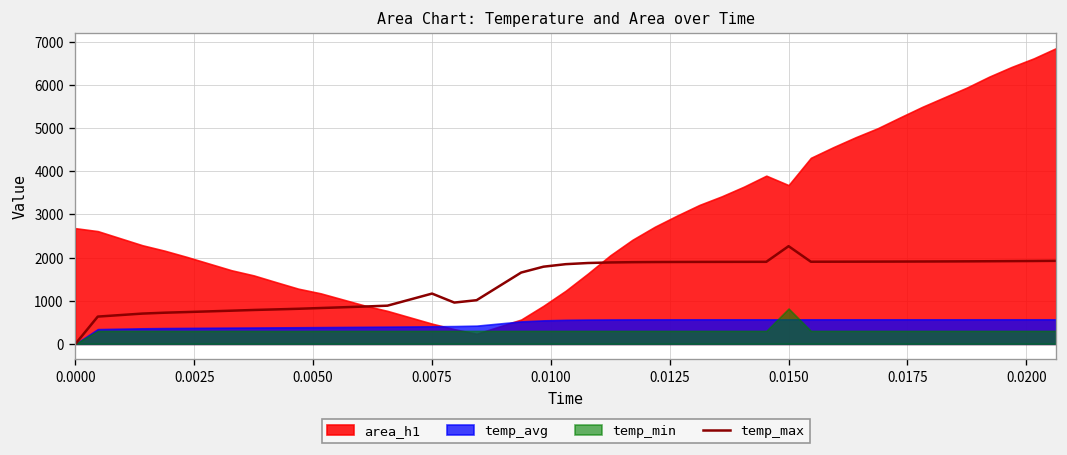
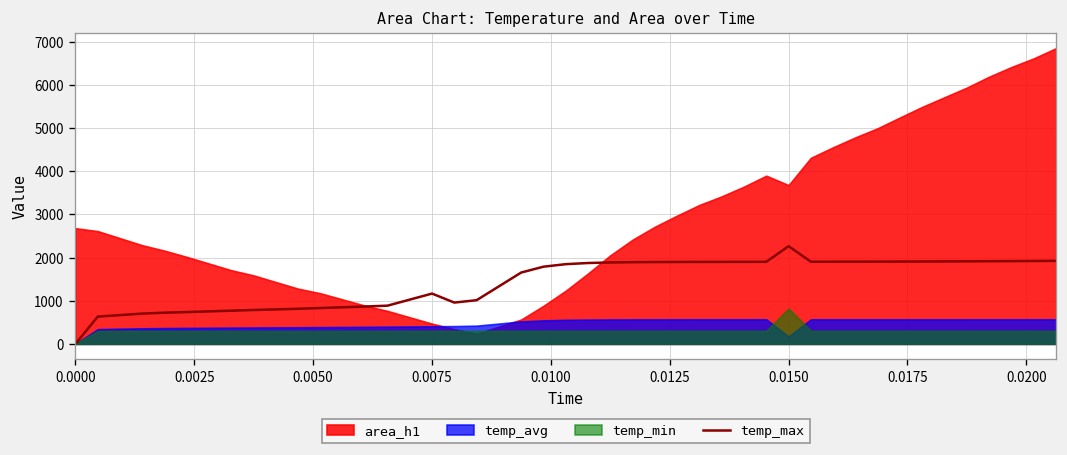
  {
    "area_h1": {
      "0.0000": 2700,
      "0.0150": 3700
    },
    "temp_max": {
      "0.0075": 1200,
      "0.0150": 2300
    },
    "temp_avg": {
-     "0.0150": 600
+     "0.0150": 200
    },
    "temp_min": {
      "0.0075": 300,
      "0.0150": 800
    }
  }
